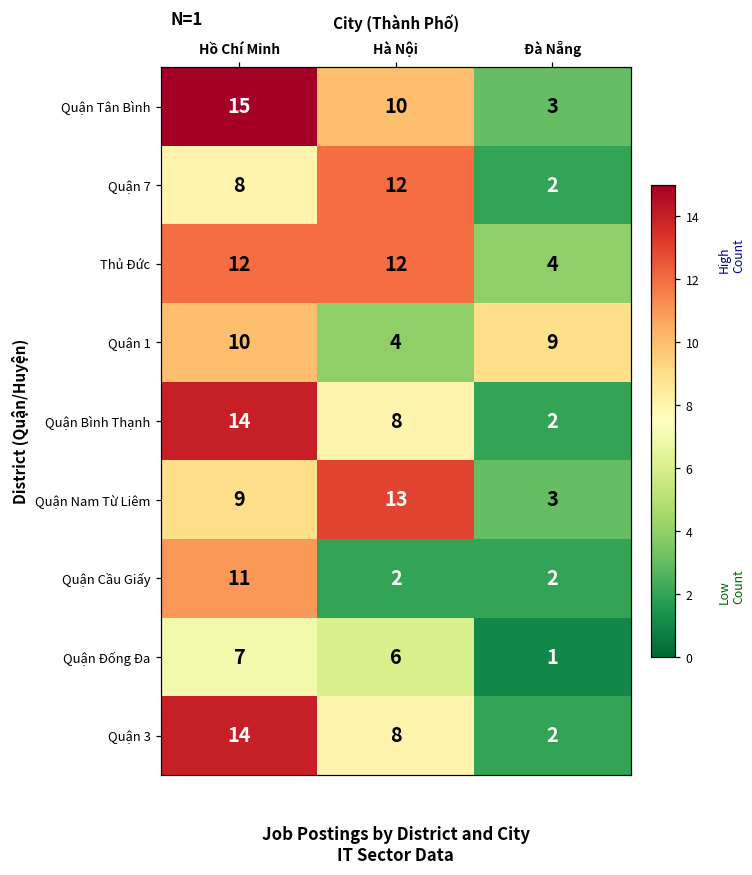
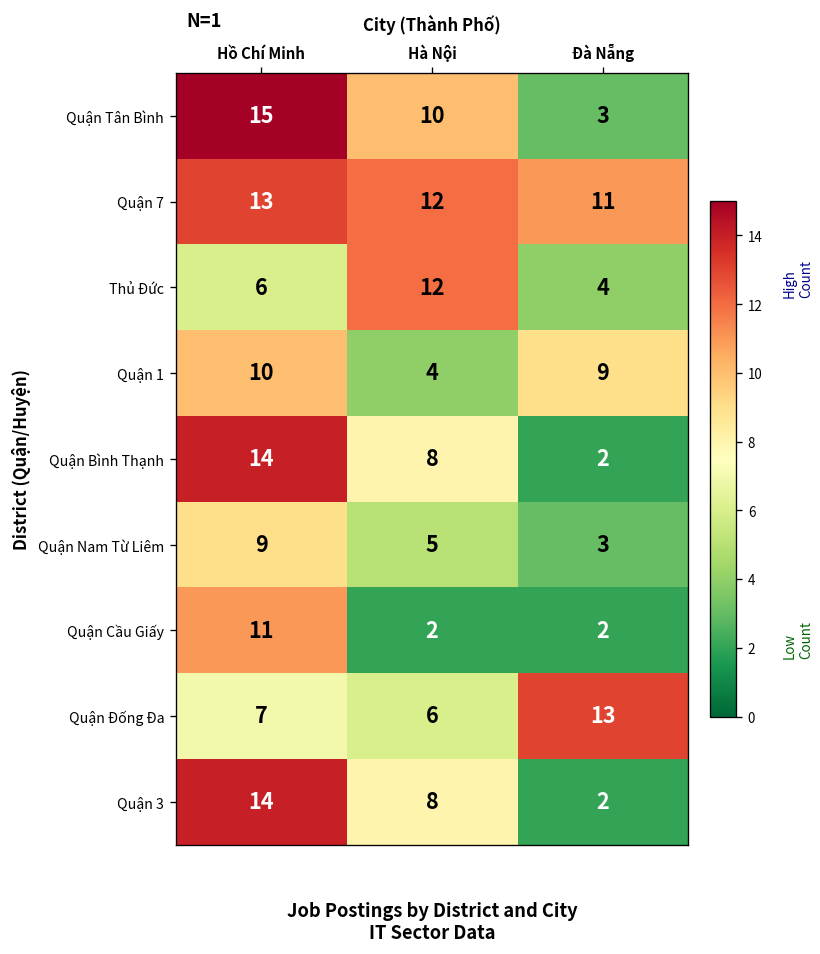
  {
    "Quận Tân Bình": {
      "Hồ Chí Minh": 15,
      "Hà Nội": 10,
      "Đà Nẵng": 3
    },
    "Quận 7": {
-     "Hồ Chí Minh": 8,
+     "Hồ Chí Minh": 13,
      "Hà Nội": 12,
-     "Đà Nẵng": 2
+     "Đà Nẵng": 11
    },
    "Thủ Đức": {
-     "Hồ Chí Minh": 12,
+     "Hồ Chí Minh": 6,
      "Hà Nội": 12,
      "Đà Nẵng": 4
    },
    "Quận 1": {
      "Hồ Chí Minh": 10,
      "Hà Nội": 4,
      "Đà Nẵng": 9
    },
    "Quận Bình Thạnh": {
      "Hồ Chí Minh": 14,
      "Hà Nội": 8,
      "Đà Nẵng": 2
    },
    "Quận Nam Từ Liêm": {
      "Hồ Chí Minh": 9,
-     "Hà Nội": 13,
+     "Hà Nội": 5,
      "Đà Nẵng": 3
    },
    "Quận Cầu Giấy": {
      "Hồ Chí Minh": 11,
      "Hà Nội": 2,
      "Đà Nẵng": 2
    },
    "Quận Đống Đa": {
      "Hồ Chí Minh": 7,
      "Hà Nội": 6,
-     "Đà Nẵng": 1
+     "Đà Nẵng": 13
    },
    "Quận 3": {
      "Hồ Chí Minh": 14,
      "Hà Nội": 8,
      "Đà Nẵng": 2
    }
  }
